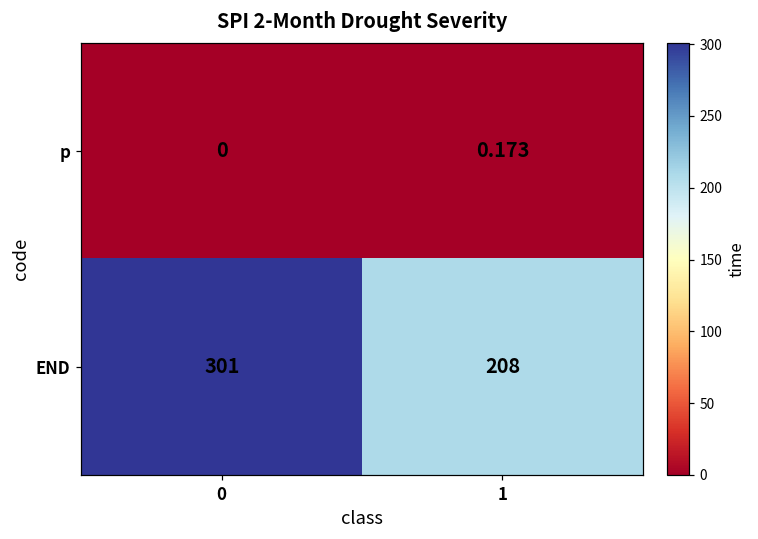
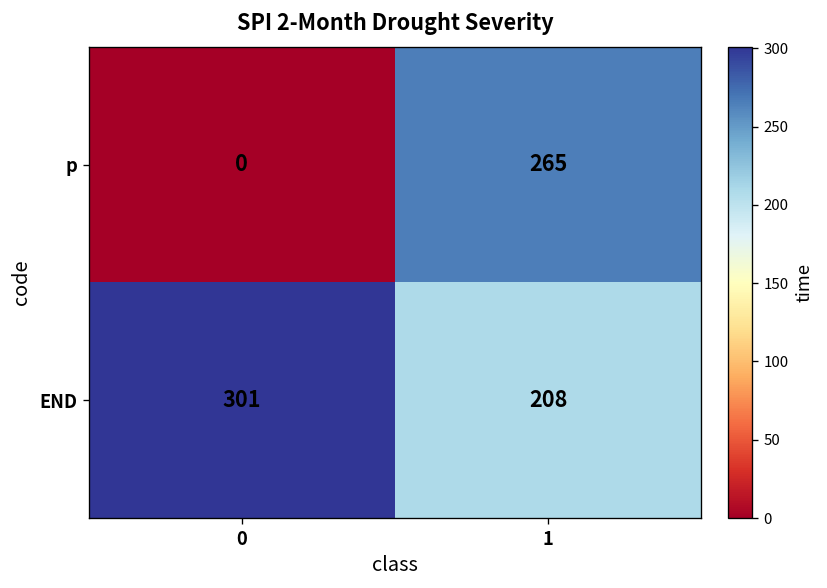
  {
    "p": {
      "0": 0,
-     "1": 0.173
+     "1": 265
    },
    "END": {
      "0": 301,
      "1": 208
    }
  }
